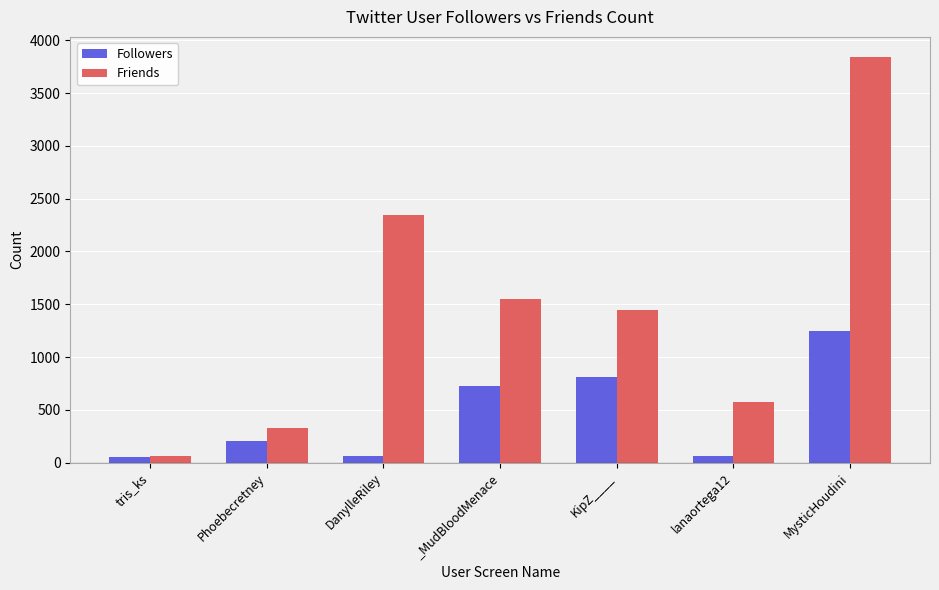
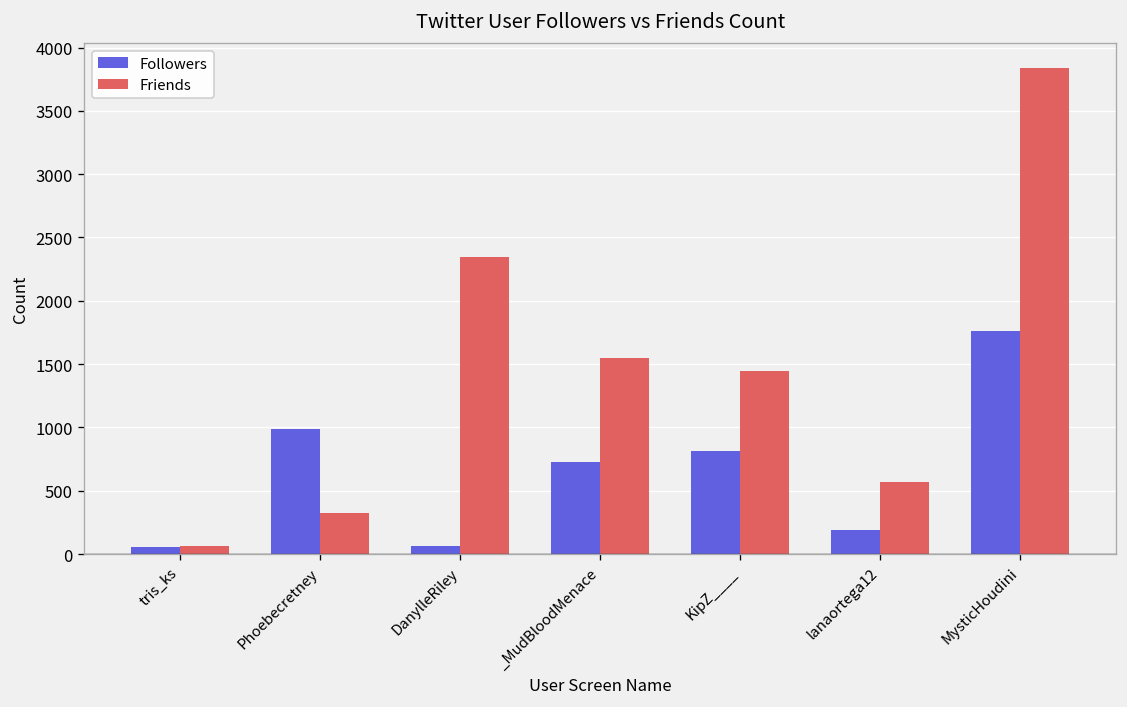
  {
    "Followers": {
      "tris_ks": 50,
-     "Phoebecretney": 210,
+     "Phoebecretney": 990,
      "DanylleRiley": 70,
      "_MudBloodMenace": 730,
      "KipZ____": 810,
-     "lanaortega12": 60,
-     "MysticHoudini": 1240
+     "lanaortega12": 190,
+     "MysticHoudini": 1760
    },
    "Friends": {
      "tris_ks": 60,
      "Phoebecretney": 320,
      "DanylleRiley": 2350,
      "_MudBloodMenace": 1550,
      "KipZ____": 1440,
      "lanaortega12": 570,
      "MysticHoudini": 3840
    }
  }
